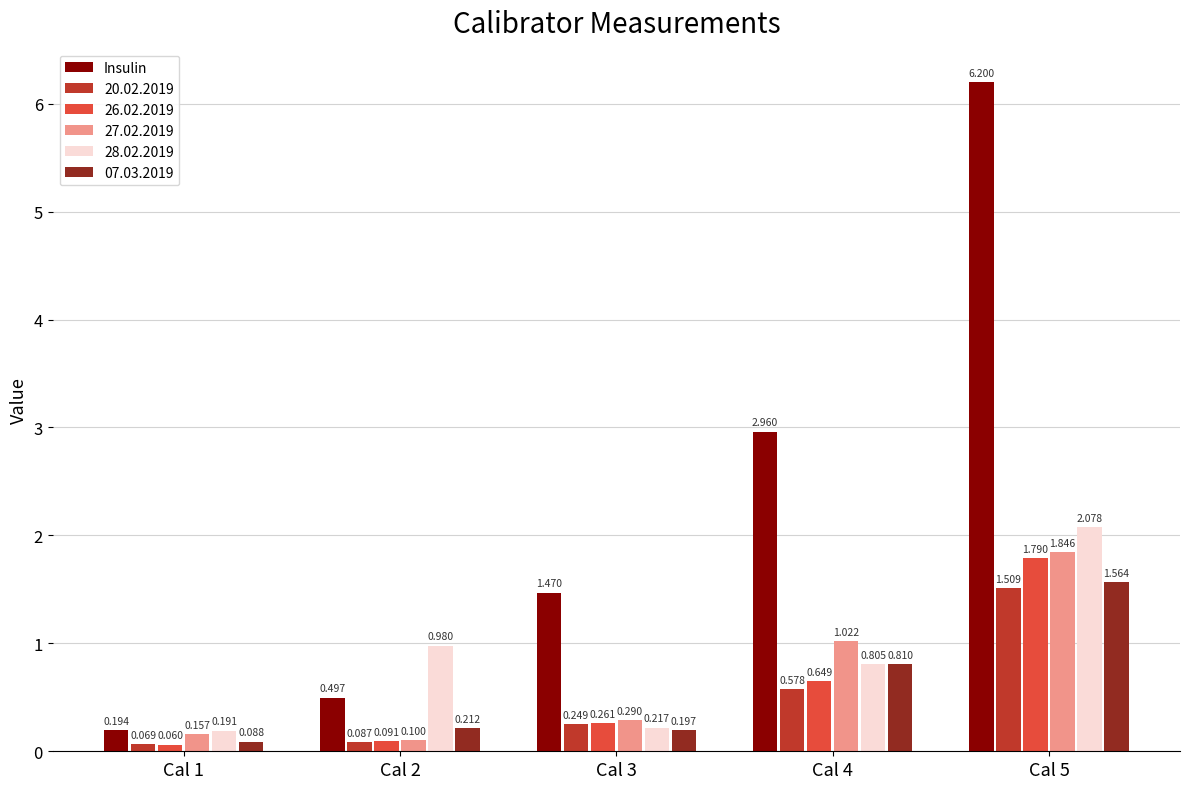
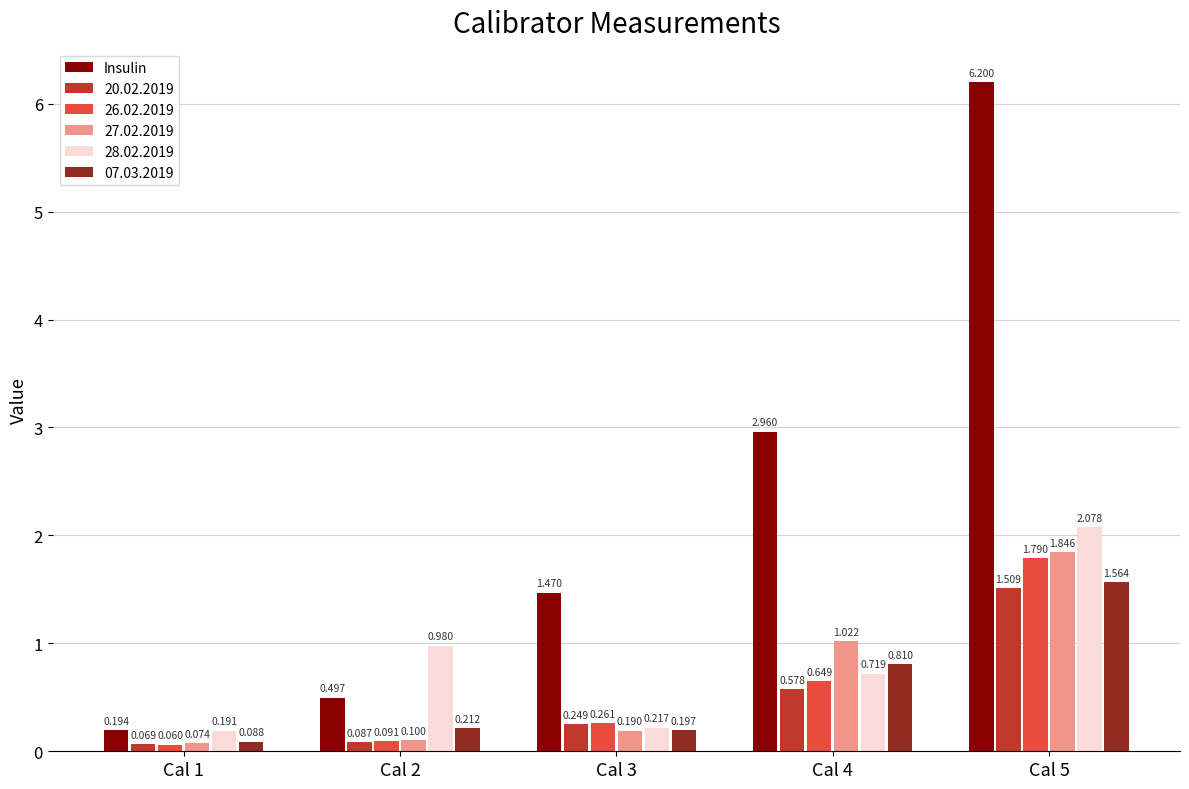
  {
    "27.02.2019": {
-     "Cal 1": 0.157,
+     "Cal 1": 0.074,
      "Cal 2": 0.100,
-     "Cal 3": 0.290,
+     "Cal 3": 0.190,
      "Cal 4": 1.022,
      "Cal 5": 1.846
    },
    "28.02.2019": {
      "Cal 1": 0.191,
      "Cal 2": 0.980,
      "Cal 3": 0.217,
-     "Cal 4": 0.805,
+     "Cal 4": 0.719,
      "Cal 5": 2.078
    }
  }
